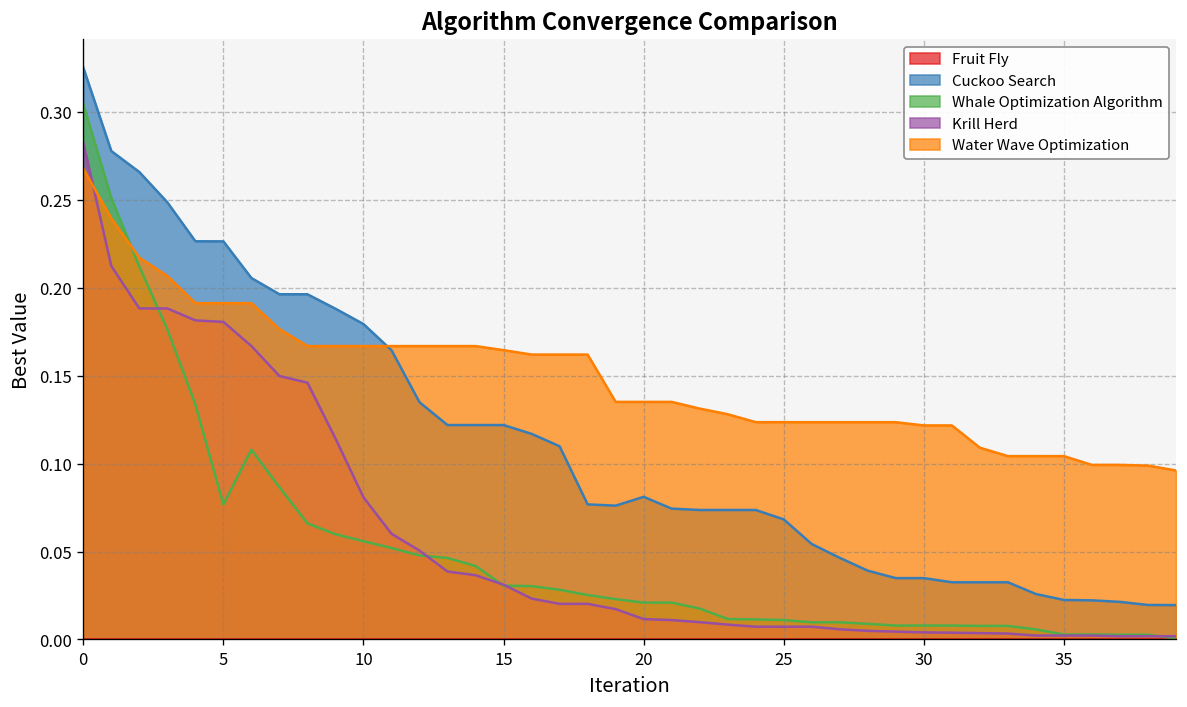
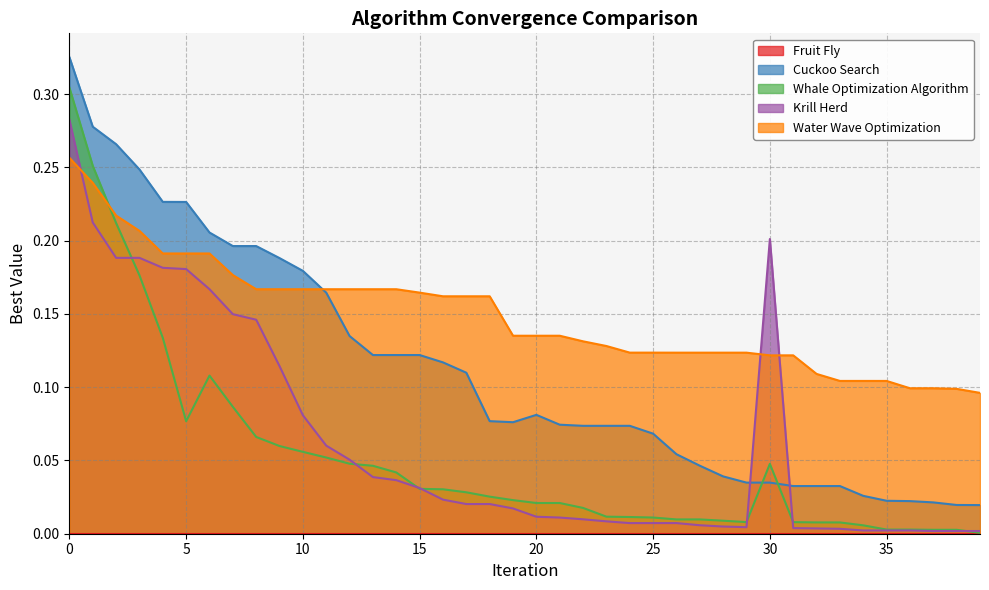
  {
    "Fruit Fly": {
      "0": 0.000,
      "5": 0.000,
      "10": 0.000,
      "15": 0.000,
      "20": 0.000,
      "25": 0.000,
      "30": 0.000,
      "35": 0.000
    },
    "Cuckoo Search": {
      "0": 0.325,
      "5": 0.226,
      "10": 0.179,
      "15": 0.122,
      "20": 0.081,
      "25": 0.068,
      "30": 0.035,
      "35": 0.022
    },
    "Whale Optimization Algorithm": {
      "0": 0.304,
      "5": 0.077,
      "10": 0.056,
      "20": 0.021,
      "25": 0.011,
-     "30": 0.008
+     "30": 0.048
    },
    "Krill Herd": {
      "0": 0.282,
      "5": 0.181,
      "10": 0.081,
      "20": 0.012,
      "25": 0.007,
-     "30": 0.004
+     "30": 0.201
    },
    "Water Wave Optimization": {
-     "0": 0.268,
+     "0": 0.257,
      "5": 0.191,
      "10": 0.167,
      "15": 0.165,
      "20": 0.135,
      "25": 0.124,
      "30": 0.122,
      "35": 0.104
    }
  }
